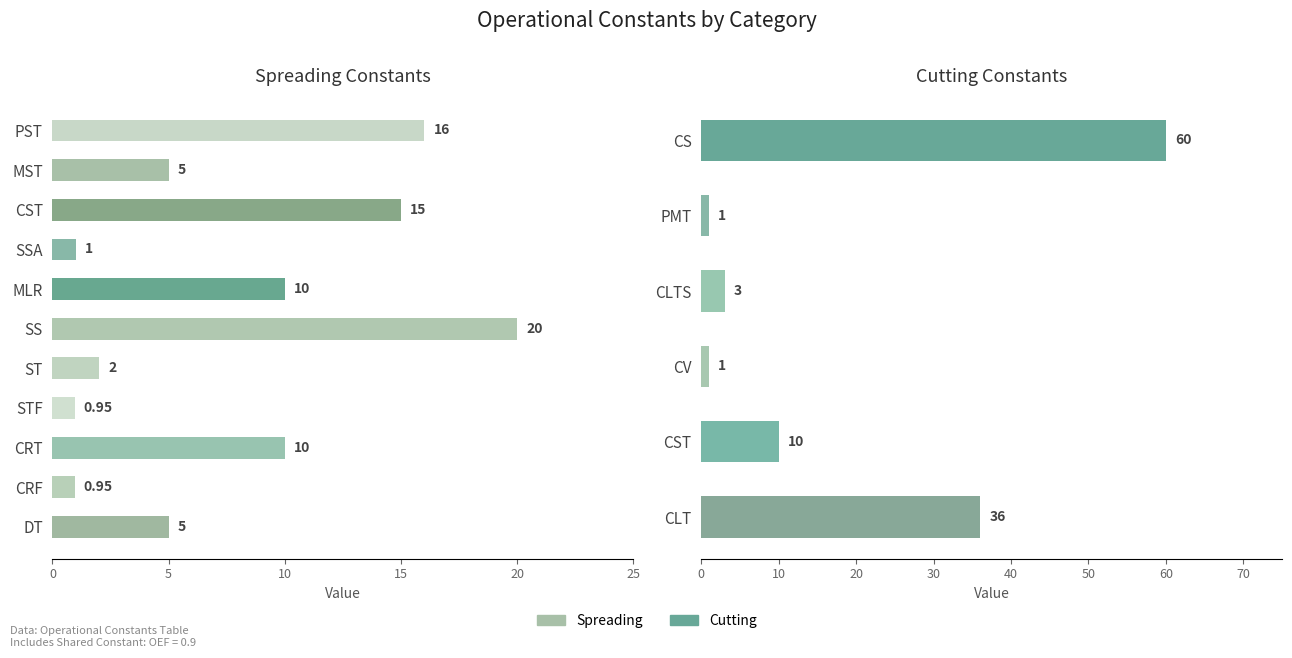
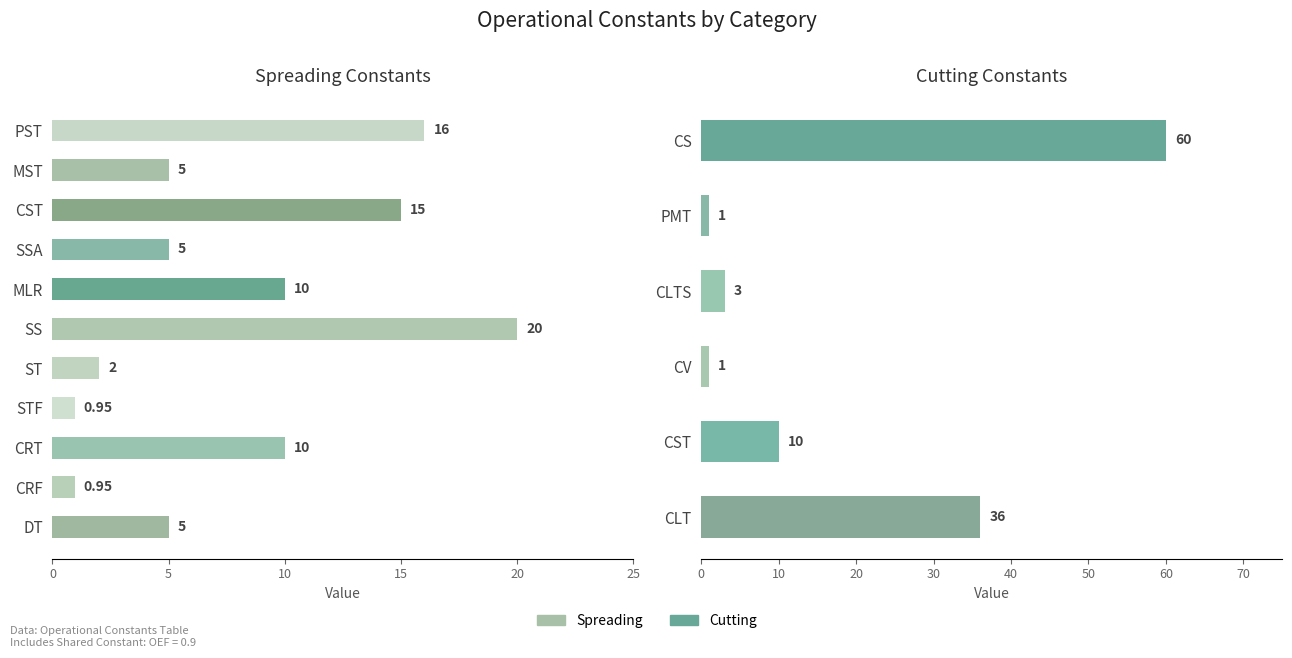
  {
    "Spreading Constants": {
      "PST": 16,
      "MST": 5,
      "CST": 15,
-     "SSA": 1,
+     "SSA": 5,
      "MLR": 10,
      "SS": 20,
      "ST": 2,
      "STF": 0.95,
      "CRT": 10,
      "CRF": 0.95,
      "DT": 5
    },
    "Cutting Constants": {
      "CS": 60,
      "PMT": 1,
      "CLTS": 3,
      "CV": 1,
      "CST": 10,
      "CLT": 36
    }
  }
